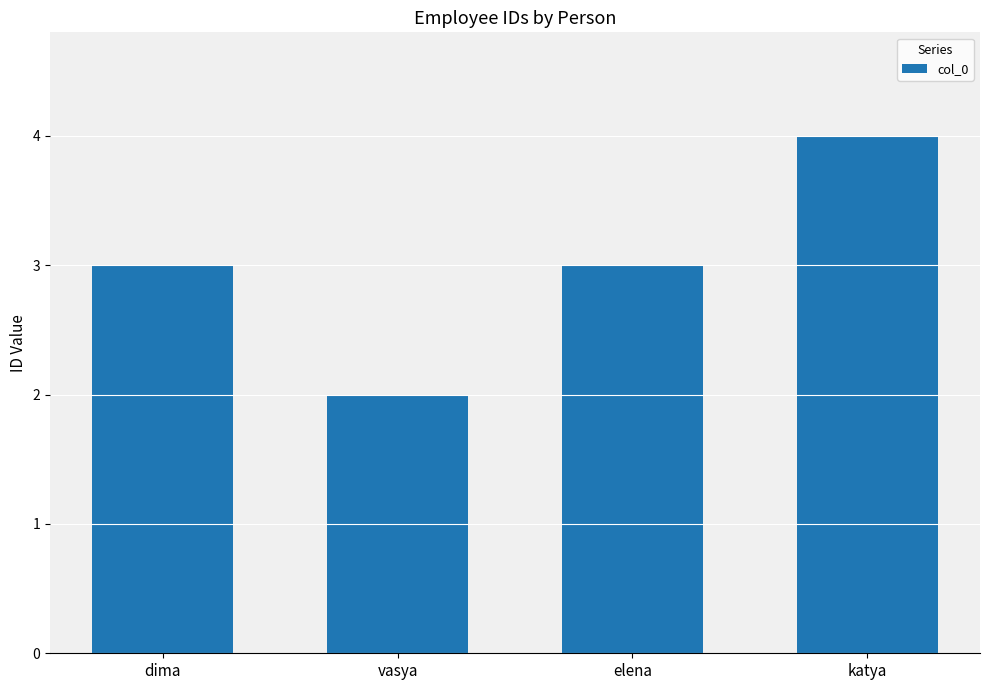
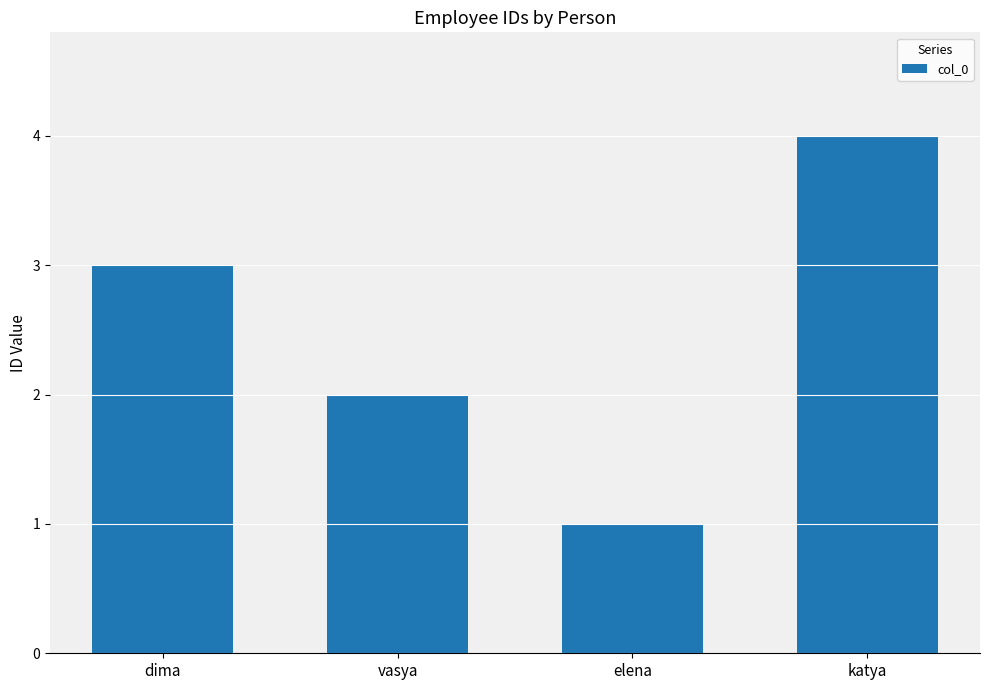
  {
    "dima": 3,
    "vasya": 2,
-   "elena": 3,
+   "elena": 1,
    "katya": 4
  }
